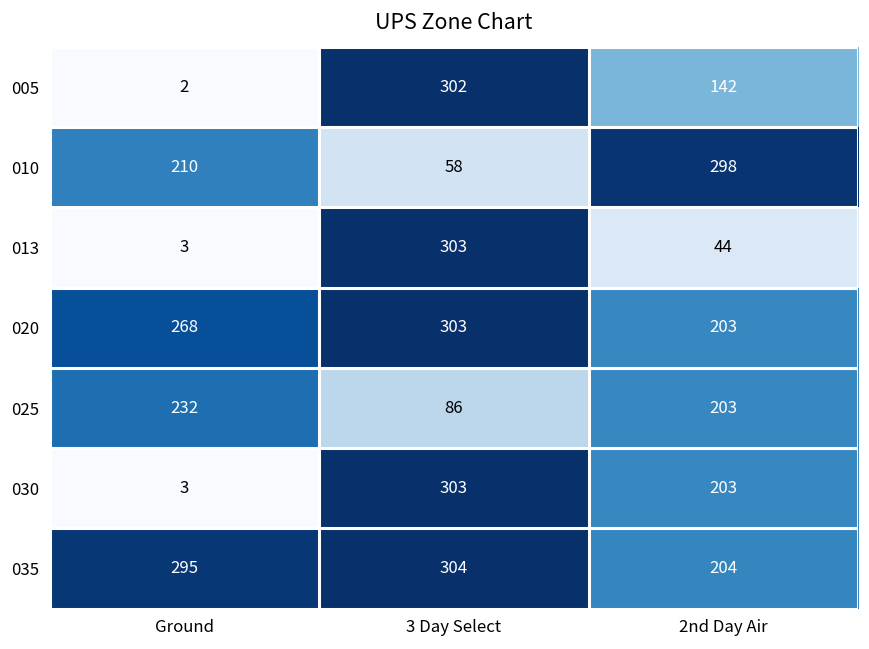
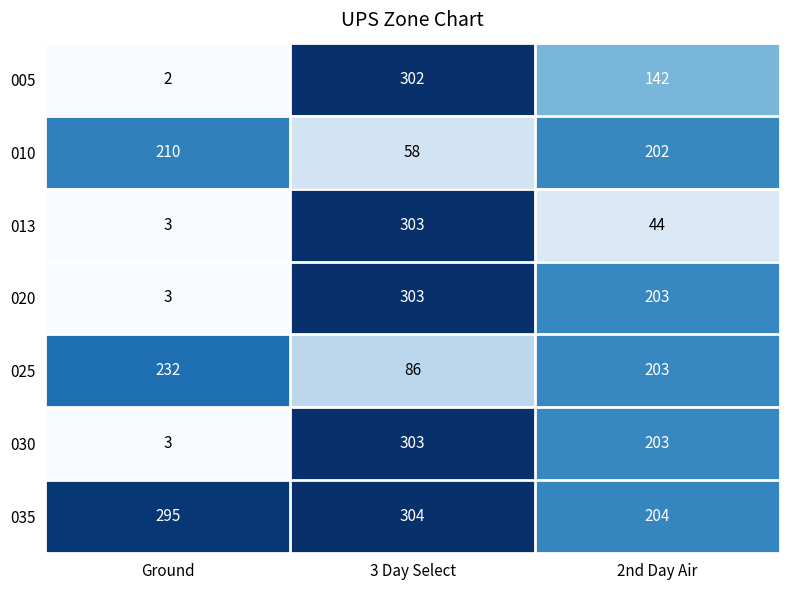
  {
    "005": {
      "Ground": 2,
      "3 Day Select": 302,
      "2nd Day Air": 142
    },
    "010": {
      "Ground": 210,
      "3 Day Select": 58,
-     "2nd Day Air": 298
+     "2nd Day Air": 202
    },
    "013": {
      "Ground": 3,
      "3 Day Select": 303,
      "2nd Day Air": 44
    },
    "020": {
-     "Ground": 268,
+     "Ground": 3,
      "3 Day Select": 303,
      "2nd Day Air": 203
    },
    "025": {
      "Ground": 232,
      "3 Day Select": 86,
      "2nd Day Air": 203
    },
    "030": {
      "Ground": 3,
      "3 Day Select": 303,
      "2nd Day Air": 203
    },
    "035": {
      "Ground": 295,
      "3 Day Select": 304,
      "2nd Day Air": 204
    }
  }
